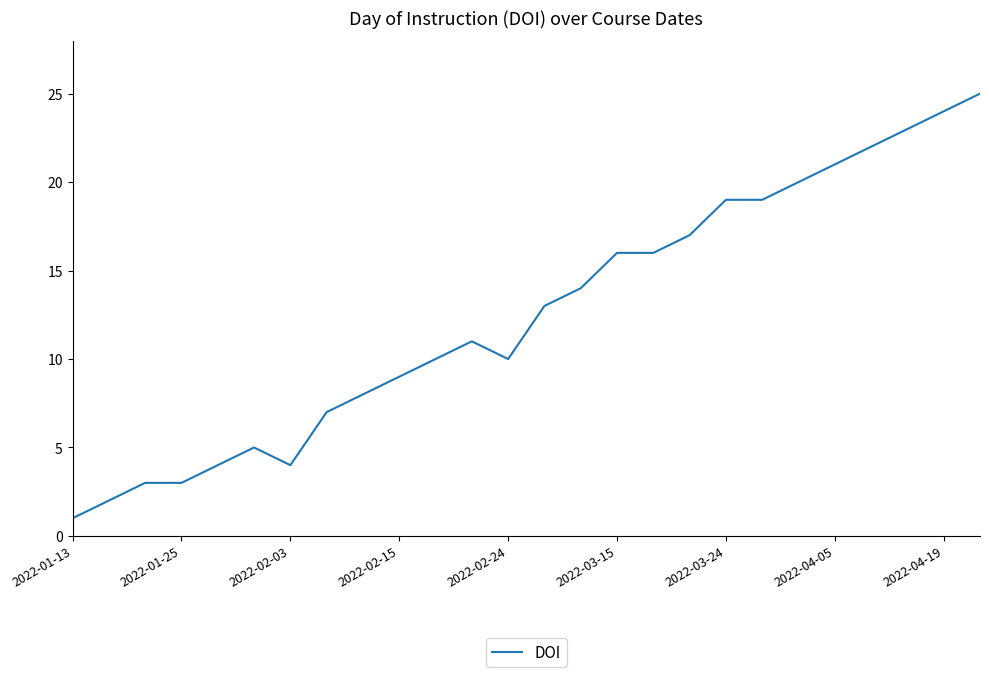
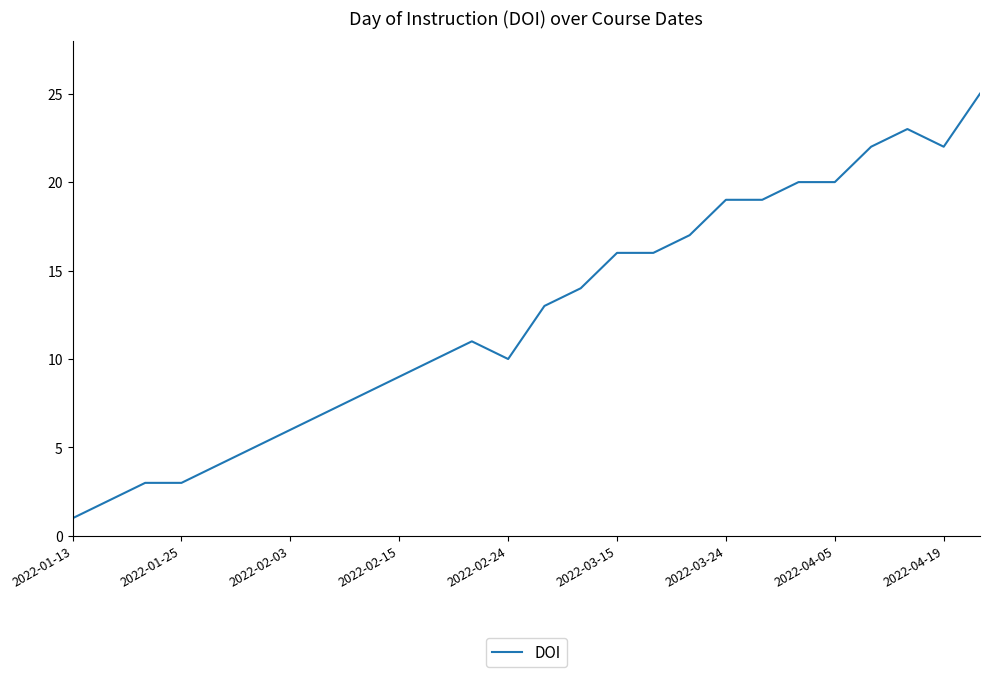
  {
    "2022-01-13": 1,
    "2022-01-25": 3,
-   "2022-02-03": 4,
+   "2022-02-03": 6,
    "2022-02-15": 9,
    "2022-02-24": 10,
    "2022-03-15": 16,
    "2022-03-24": 19,
-   "2022-04-05": 21,
-   "2022-04-19": 24
+   "2022-04-05": 20,
+   "2022-04-19": 22
  }
